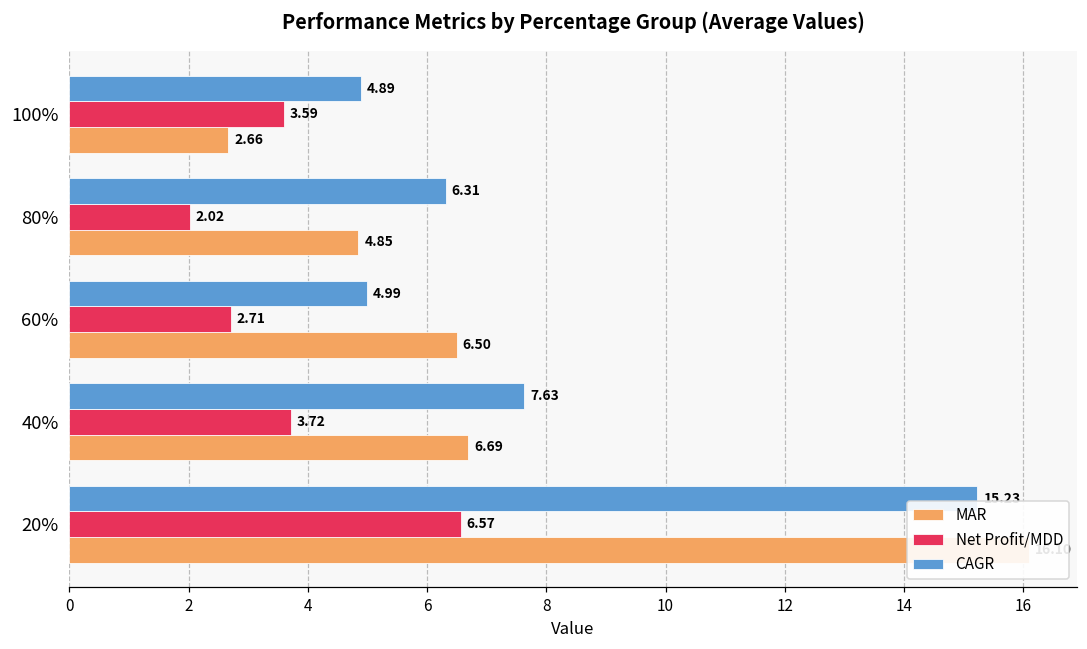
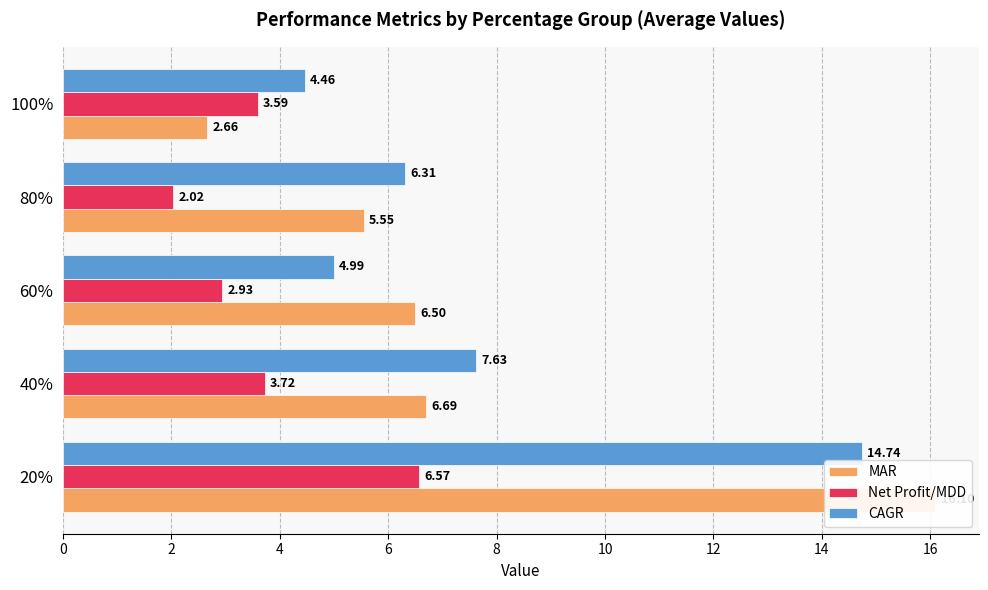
  {
    "MAR": {
      "100%": 2.66,
-     "80%": 4.85,
+     "80%": 5.55,
      "60%": 6.50,
      "40%": 6.69
    },
    "Net Profit/MDD": {
      "100%": 3.59,
      "80%": 2.02,
-     "60%": 2.71,
+     "60%": 2.93,
      "40%": 3.72,
      "20%": 6.57
    },
    "CAGR": {
-     "100%": 4.89,
+     "100%": 4.46,
      "80%": 6.31,
      "60%": 4.99,
      "40%": 7.63,
-     "20%": 15.23
+     "20%": 14.74
    }
  }
